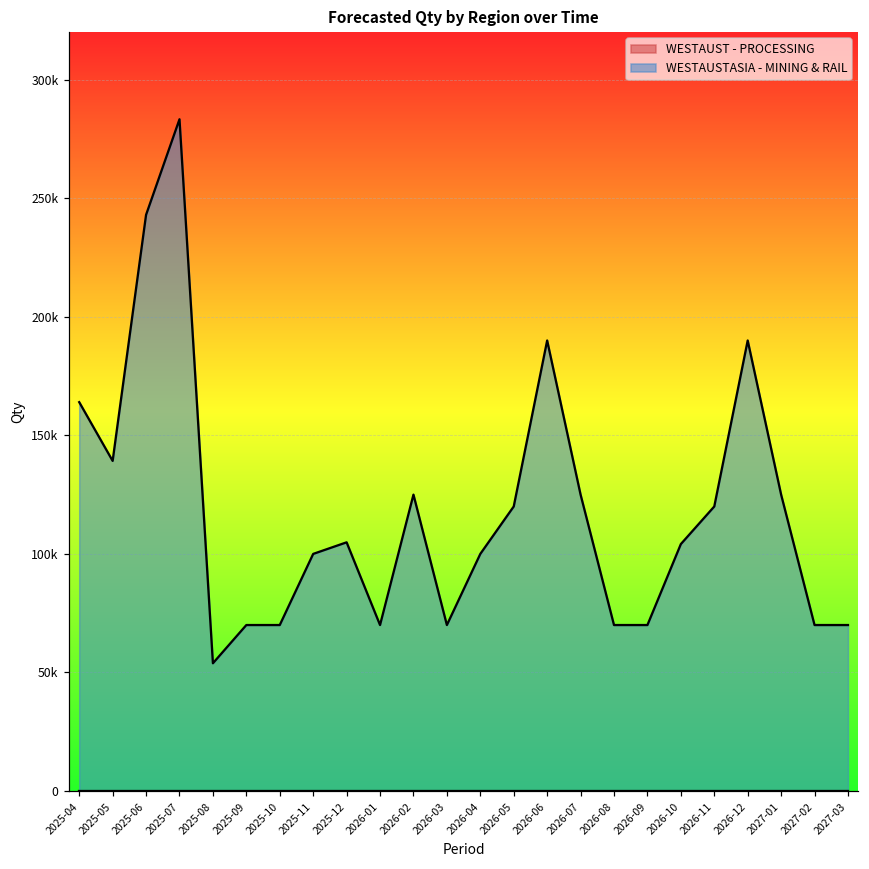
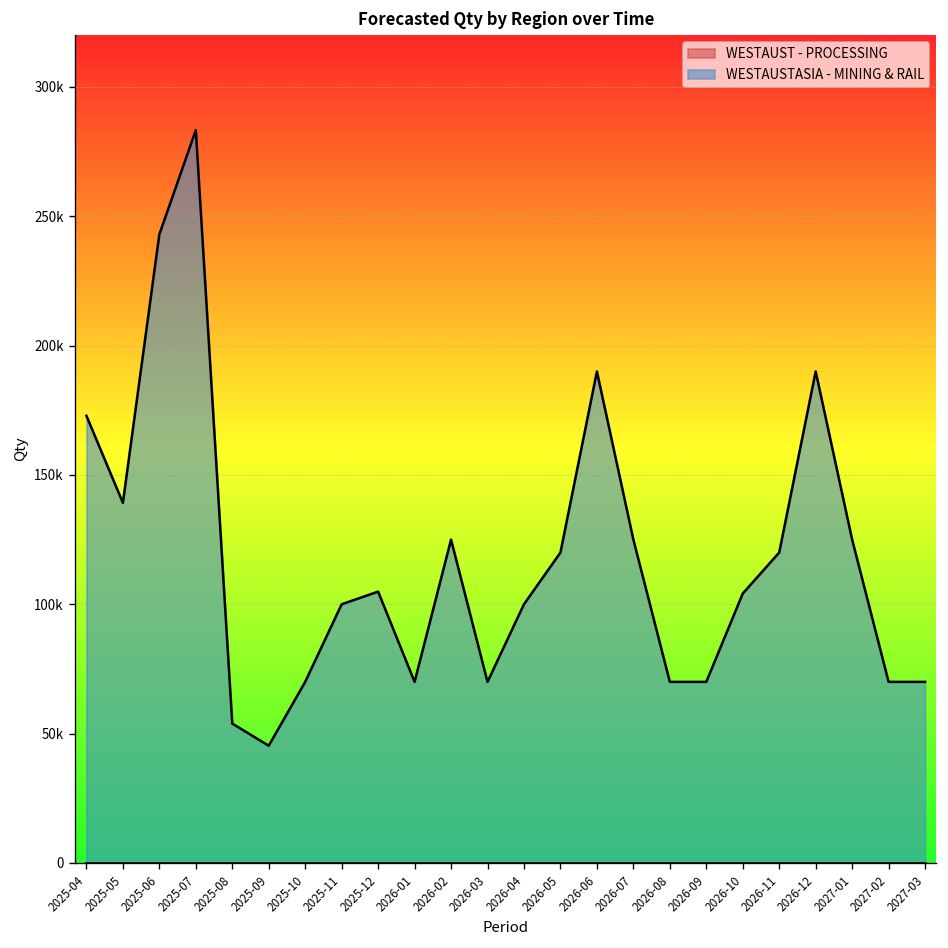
  {
    "WESTAUST - PROCESSING": {
      "2025-04": 0,
      "2025-05": 0,
      "2025-06": 0,
      "2025-07": 0,
      "2025-08": 0,
      "2025-09": 0,
      "2025-10": 0,
      "2025-11": 0,
      "2025-12": 0,
      "2026-01": 0,
      "2026-02": 0,
      "2026-03": 0,
      "2026-04": 0,
      "2026-05": 0,
      "2026-06": 0,
      "2026-07": 0,
      "2026-08": 0,
      "2026-09": 0,
      "2026-10": 0,
      "2026-11": 0,
      "2026-12": 0,
      "2027-01": 0,
      "2027-02": 0,
      "2027-03": 0
    },
    "WESTAUSTASIA - MINING & RAIL": {
-     "2025-04": 164000,
+     "2025-04": 173000,
      "2025-05": 139000,
      "2025-06": 243000,
      "2025-07": 283000,
      "2025-08": 54000,
-     "2025-09": 70000,
+     "2025-09": 45000,
      "2025-10": 70000,
      "2025-11": 100000,
      "2025-12": 105000,
      "2026-01": 70000,
      "2026-02": 125000,
      "2026-03": 70000,
      "2026-04": 100000,
      "2026-05": 120000,
      "2026-06": 190000,
      "2026-07": 125000,
      "2026-08": 70000,
      "2026-09": 70000,
      "2026-10": 104000,
      "2026-11": 120000,
      "2026-12": 190000,
      "2027-01": 125000,
      "2027-02": 70000,
      "2027-03": 70000
    }
  }
